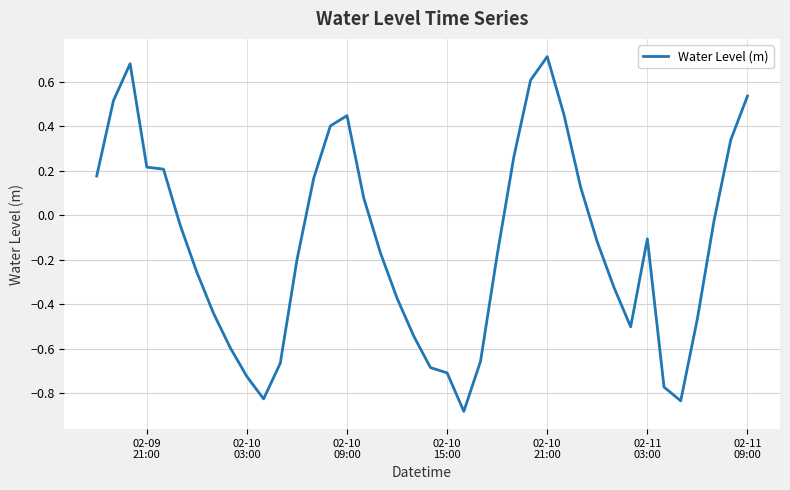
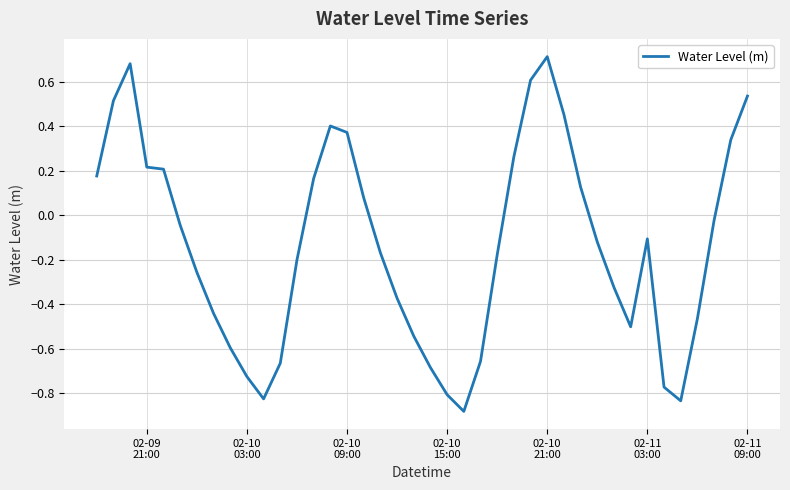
  {
    "02-09 21:00": 0.22,
    "02-10 03:00": -0.72,
-   "02-10 09:00": 0.45,
-   "02-10 15:00": -0.71,
+   "02-10 09:00": 0.37,
+   "02-10 15:00": -0.81,
    "02-10 21:00": 0.71,
    "02-11 03:00": -0.11,
    "02-11 09:00": 0.54
  }
